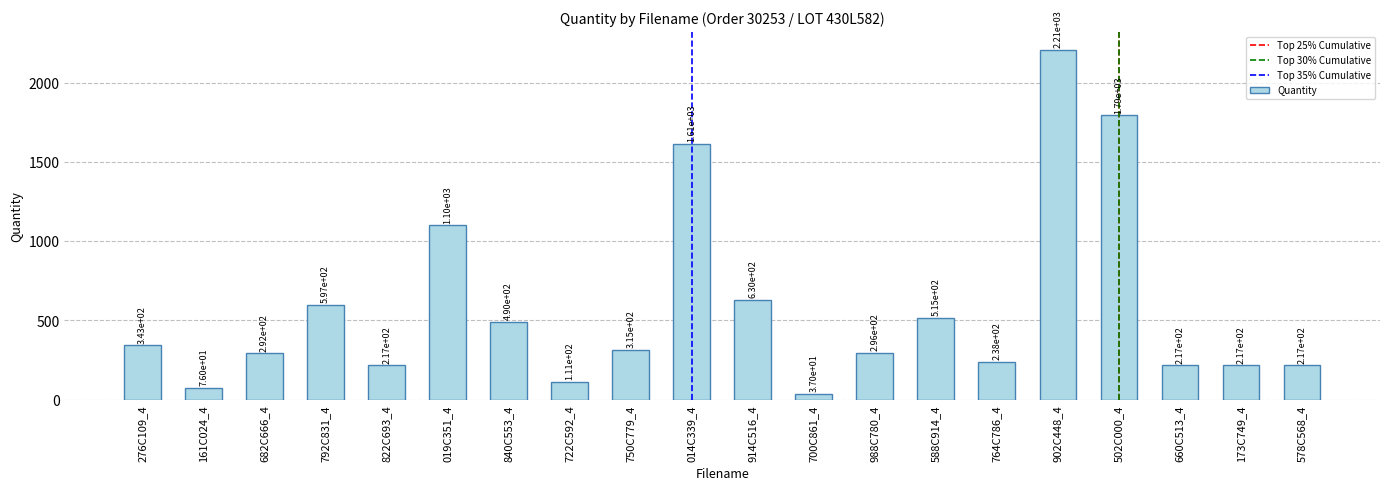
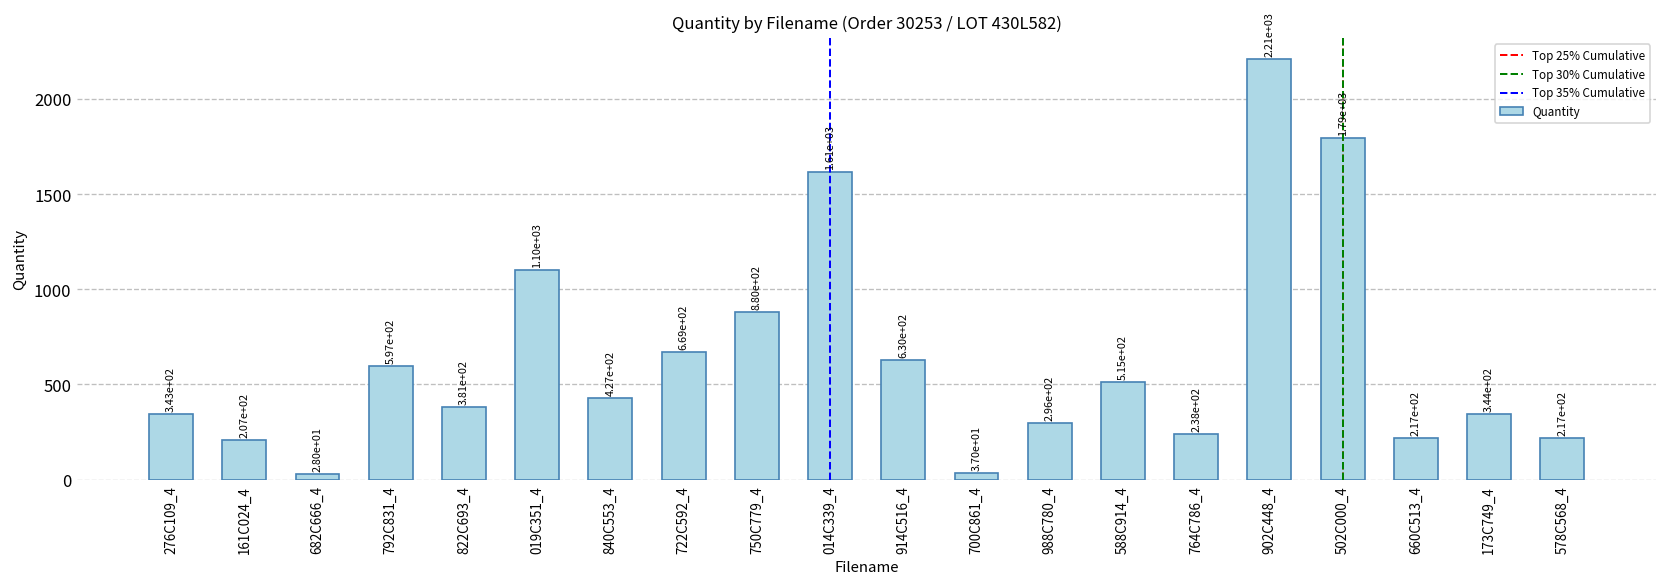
  {
    "276C109_4": "3.43e+02",
-   "161C024_4": "7.60e+01",
-   "682C666_4": "2.92e+02",
+   "161C024_4": "2.07e+02",
+   "682C666_4": "2.80e+01",
    "792C831_4": "5.97e+02",
-   "822C693_4": "2.17e+02",
+   "822C693_4": "3.81e+02",
    "019C351_4": "1.10e+03",
-   "840C553_4": "4.90e+02",
-   "722C592_4": "1.11e+02",
-   "750C779_4": "3.15e+02",
+   "840C553_4": "4.27e+02",
+   "722C592_4": "6.69e+02",
+   "750C779_4": "8.80e+02",
    "914C516_4": "6.30e+02",
    "700C861_4": "3.70e+01",
    "988C780_4": "2.96e+02",
    "588C914_4": "5.15e+02",
    "764C786_4": "2.38e+02",
    "660C513_4": "2.17e+02",
-   "173C749_4": "2.17e+02",
+   "173C749_4": "3.44e+02",
    "578C568_4": "2.17e+02"
  }
